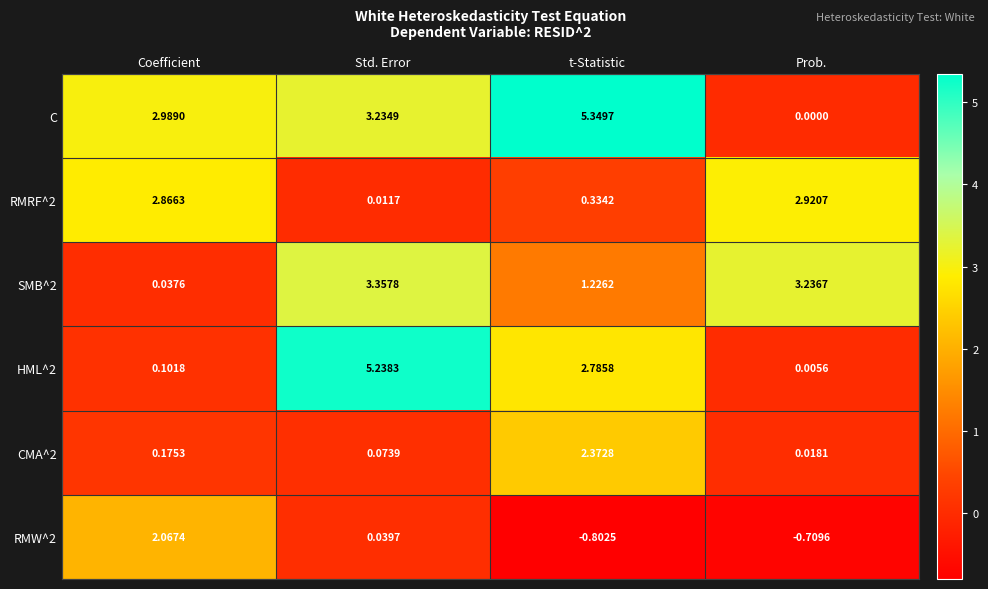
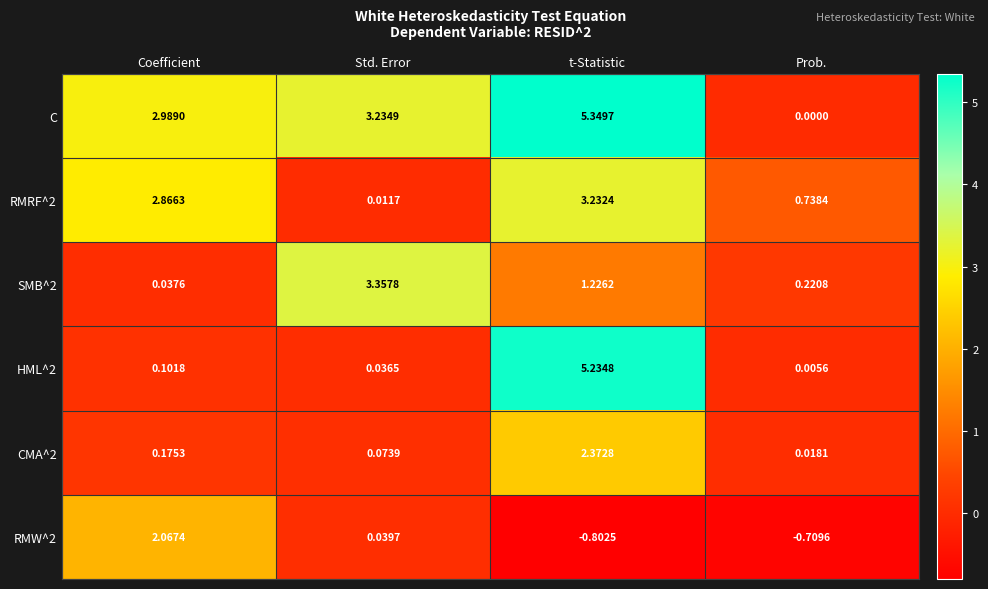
  {
    "C": {
      "Coefficient": 2.9890,
      "Std. Error": 3.2349,
      "t-Statistic": 5.3497,
      "Prob.": 0.0000
    },
    "RMRF^2": {
      "Coefficient": 2.8663,
      "Std. Error": 0.0117,
-     "t-Statistic": 0.3342,
-     "Prob.": 2.9207
+     "t-Statistic": 3.2324,
+     "Prob.": 0.7384
    },
    "SMB^2": {
      "Coefficient": 0.0376,
      "Std. Error": 3.3578,
      "t-Statistic": 1.2262,
-     "Prob.": 3.2367
+     "Prob.": 0.2208
    },
    "HML^2": {
      "Coefficient": 0.1018,
-     "Std. Error": 5.2383,
-     "t-Statistic": 2.7858,
+     "Std. Error": 0.0365,
+     "t-Statistic": 5.2348,
      "Prob.": 0.0056
    },
    "CMA^2": {
      "Coefficient": 0.1753,
      "Std. Error": 0.0739,
      "t-Statistic": 2.3728,
      "Prob.": 0.0181
    },
    "RMW^2": {
      "Coefficient": 2.0674,
      "Std. Error": 0.0397,
      "t-Statistic": -0.8025,
      "Prob.": -0.7096
    }
  }
